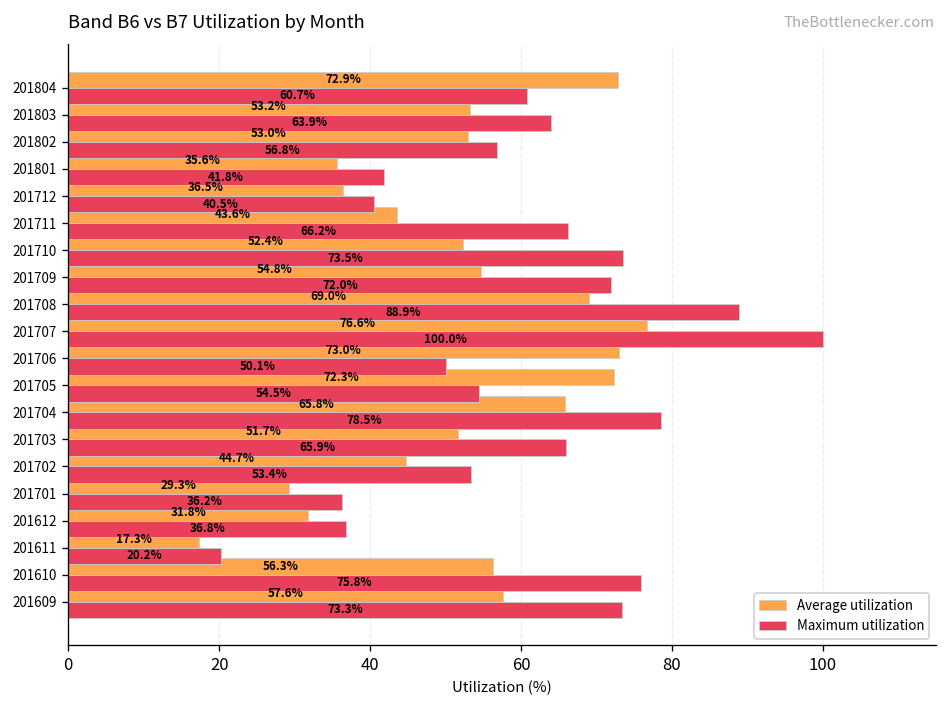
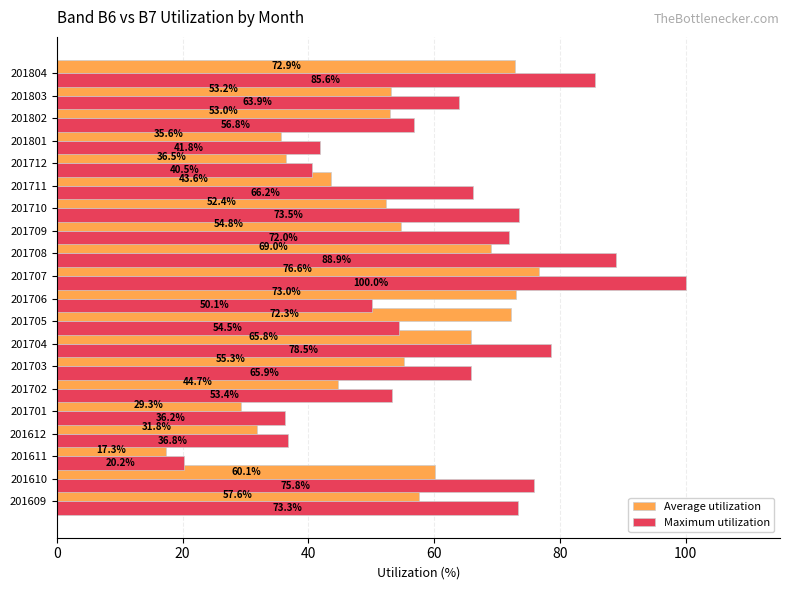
  {
    "Average utilization": {
      "201804": "72.9%",
      "201803": "53.2%",
      "201802": "53.0%",
      "201801": "35.6%",
      "201712": "36.5%",
      "201711": "43.6%",
      "201710": "52.4%",
      "201709": "54.8%",
      "201708": "69.0%",
      "201707": "76.6%",
      "201706": "73.0%",
      "201705": "72.3%",
      "201704": "65.8%",
-     "201703": "51.7%",
+     "201703": "55.3%",
      "201702": "44.7%",
      "201701": "29.3%",
      "201612": "31.8%",
      "201611": "17.3%",
-     "201610": "56.3%",
+     "201610": "60.1%",
      "201609": "57.6%"
    },
    "Maximum utilization": {
-     "201804": "60.7%",
+     "201804": "85.6%",
      "201803": "63.9%",
      "201802": "56.8%",
      "201801": "41.8%",
      "201712": "40.5%",
      "201711": "66.2%",
      "201710": "73.5%",
      "201709": "72.0%",
      "201708": "88.9%",
      "201707": "100.0%",
      "201706": "50.1%",
      "201705": "54.5%",
      "201704": "78.5%",
      "201703": "65.9%",
      "201702": "53.4%",
      "201701": "36.2%",
      "201612": "36.8%",
      "201611": "20.2%",
      "201610": "75.8%",
      "201609": "73.3%"
    }
  }
